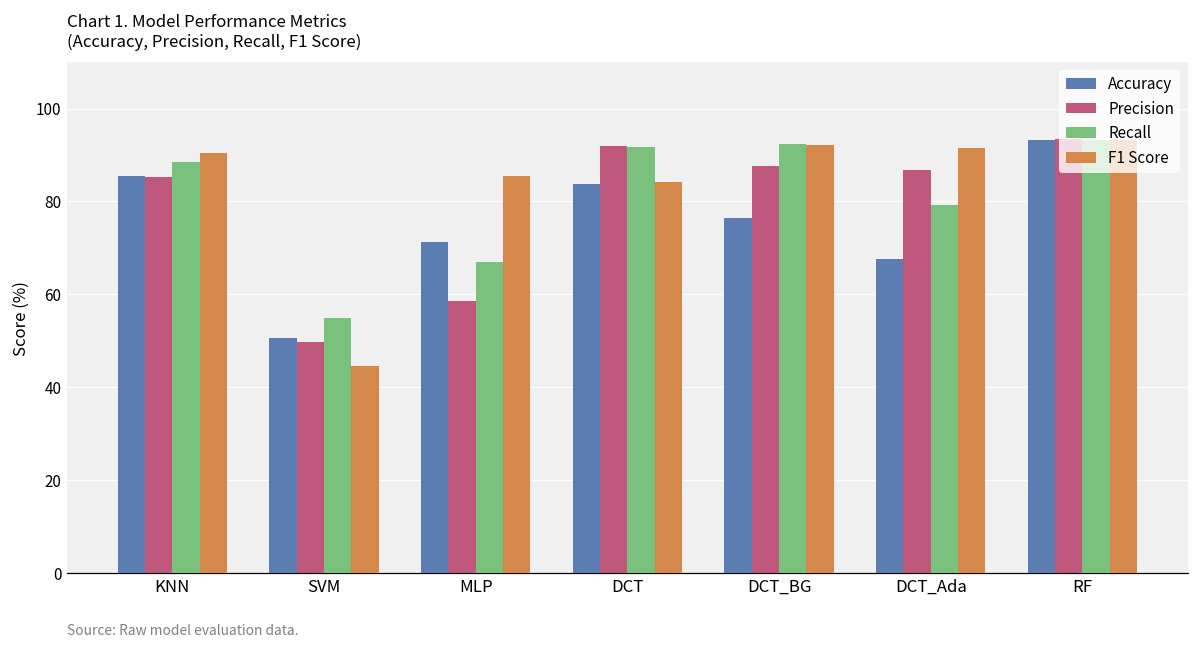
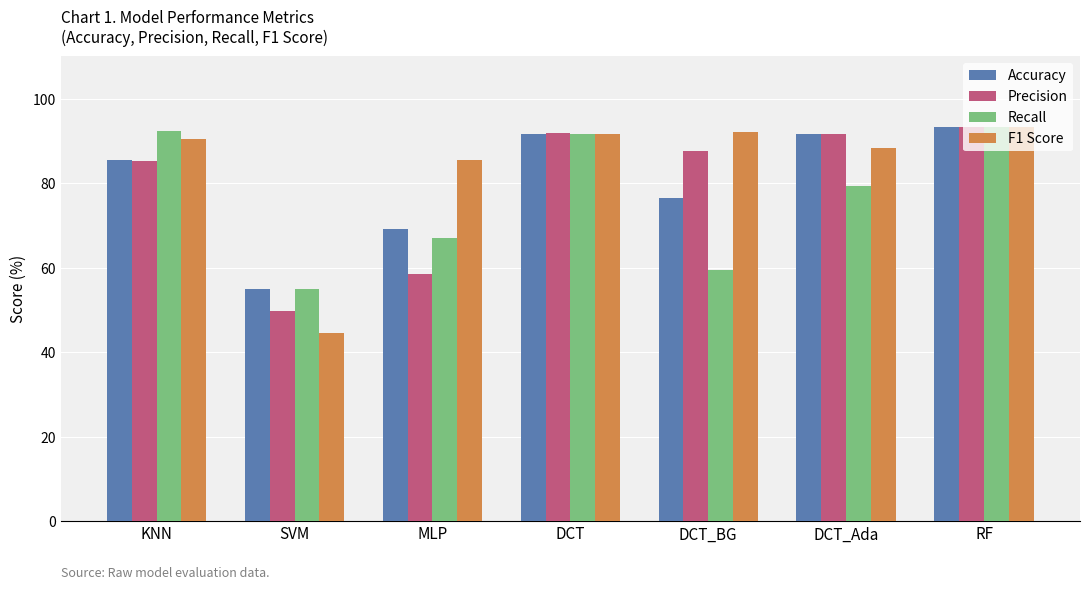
  {
    "Accuracy": {
      "KNN": 85,
-     "SVM": 51,
-     "MLP": 71,
-     "DCT": 84,
+     "SVM": 55,
+     "MLP": 69,
+     "DCT": 92,
      "DCT_BG": 76,
-     "DCT_Ada": 68,
+     "DCT_Ada": 92,
      "RF": 93
    },
    "Precision": {
      "KNN": 85,
      "SVM": 50,
      "MLP": 59,
      "DCT": 92,
      "DCT_BG": 88,
-     "DCT_Ada": 87
+     "DCT_Ada": 92
    },
    "Recall": {
-     "KNN": 89,
+     "KNN": 92,
      "SVM": 55,
      "MLP": 67,
      "DCT": 92,
-     "DCT_BG": 92,
+     "DCT_BG": 60,
      "DCT_Ada": 79
    },
    "F1 Score": {
      "KNN": 90,
      "SVM": 45,
      "MLP": 85,
-     "DCT": 84,
+     "DCT": 92,
      "DCT_BG": 92,
-     "DCT_Ada": 92
+     "DCT_Ada": 88
    }
  }
